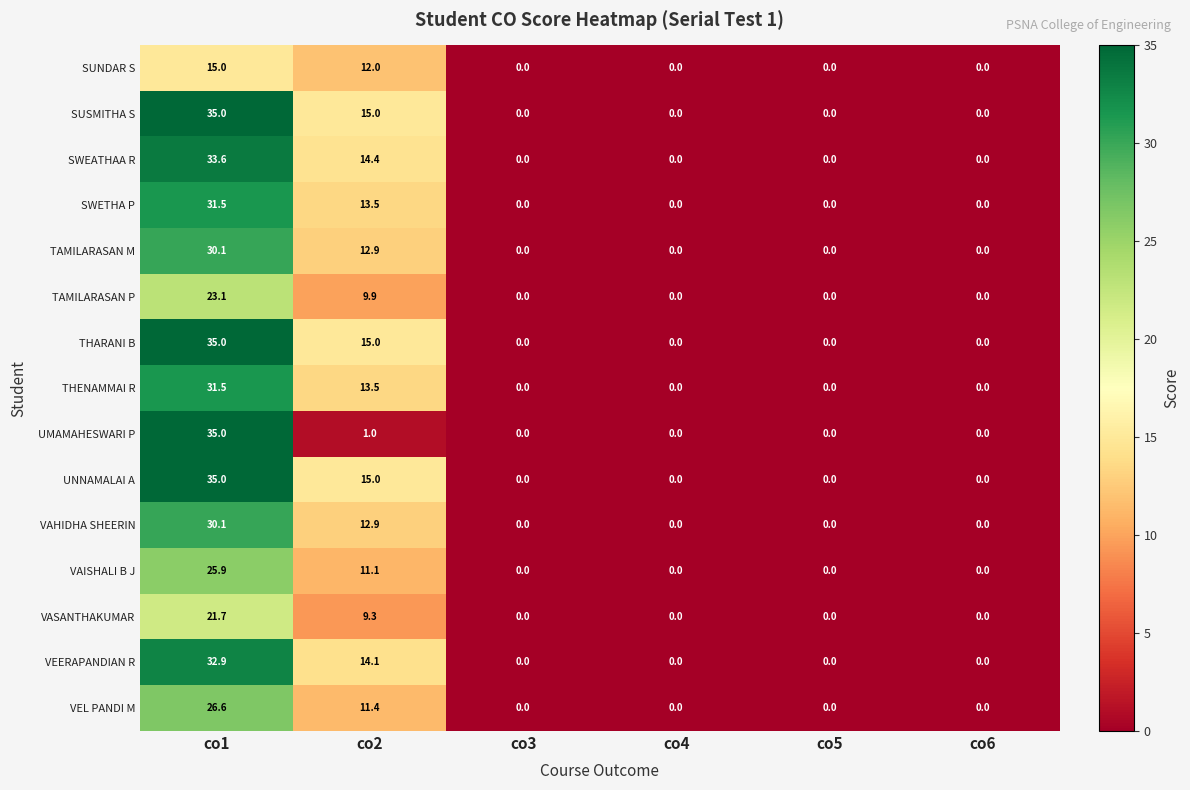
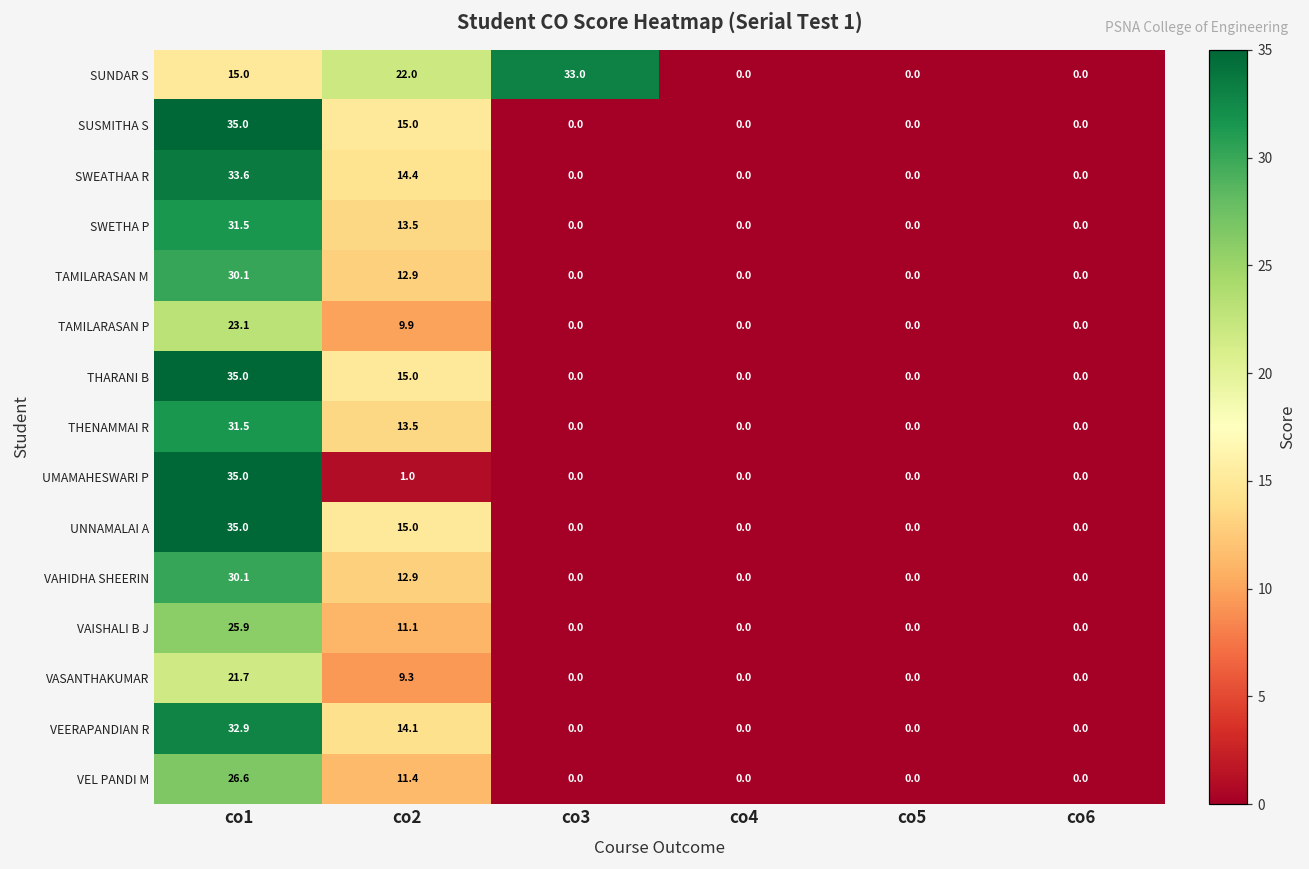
  {
    "SUNDAR S": {
      "co1": 15.0,
-     "co2": 12.0,
-     "co3": 0.0,
+     "co2": 22.0,
+     "co3": 33.0,
      "co4": 0.0,
      "co5": 0.0,
      "co6": 0.0
    },
    "SUSMITHA S": {
      "co1": 35.0,
      "co2": 15.0,
      "co3": 0.0,
      "co4": 0.0,
      "co5": 0.0,
      "co6": 0.0
    },
    "SWEATHAA R": {
      "co1": 33.6,
      "co2": 14.4,
      "co3": 0.0,
      "co4": 0.0,
      "co5": 0.0,
      "co6": 0.0
    },
    "SWETHA P": {
      "co1": 31.5,
      "co2": 13.5,
      "co3": 0.0,
      "co4": 0.0,
      "co5": 0.0,
      "co6": 0.0
    },
    "TAMILARASAN M": {
      "co1": 30.1,
      "co2": 12.9,
      "co3": 0.0,
      "co4": 0.0,
      "co5": 0.0,
      "co6": 0.0
    },
    "TAMILARASAN P": {
      "co1": 23.1,
      "co2": 9.9,
      "co3": 0.0,
      "co4": 0.0,
      "co5": 0.0,
      "co6": 0.0
    },
    "THARANI B": {
      "co1": 35.0,
      "co2": 15.0,
      "co3": 0.0,
      "co4": 0.0,
      "co5": 0.0,
      "co6": 0.0
    },
    "THENAMMAI R": {
      "co1": 31.5,
      "co2": 13.5,
      "co3": 0.0,
      "co4": 0.0,
      "co5": 0.0,
      "co6": 0.0
    },
    "UMAMAHESWARI P": {
      "co1": 35.0,
      "co2": 1.0,
      "co3": 0.0,
      "co4": 0.0,
      "co5": 0.0,
      "co6": 0.0
    },
    "UNNAMALAI A": {
      "co1": 35.0,
      "co2": 15.0,
      "co3": 0.0,
      "co4": 0.0,
      "co5": 0.0,
      "co6": 0.0
    },
    "VAHIDHA SHEERIN": {
      "co1": 30.1,
      "co2": 12.9,
      "co3": 0.0,
      "co4": 0.0,
      "co5": 0.0,
      "co6": 0.0
    },
    "VAISHALI B J": {
      "co1": 25.9,
      "co2": 11.1,
      "co3": 0.0,
      "co4": 0.0,
      "co5": 0.0,
      "co6": 0.0
    },
    "VASANTHAKUMAR": {
      "co1": 21.7,
      "co2": 9.3,
      "co3": 0.0,
      "co4": 0.0,
      "co5": 0.0,
      "co6": 0.0
    },
    "VEERAPANDIAN R": {
      "co1": 32.9,
      "co2": 14.1,
      "co3": 0.0,
      "co4": 0.0,
      "co5": 0.0,
      "co6": 0.0
    },
    "VEL PANDI M": {
      "co1": 26.6,
      "co2": 11.4,
      "co3": 0.0,
      "co4": 0.0,
      "co5": 0.0,
      "co6": 0.0
    }
  }
